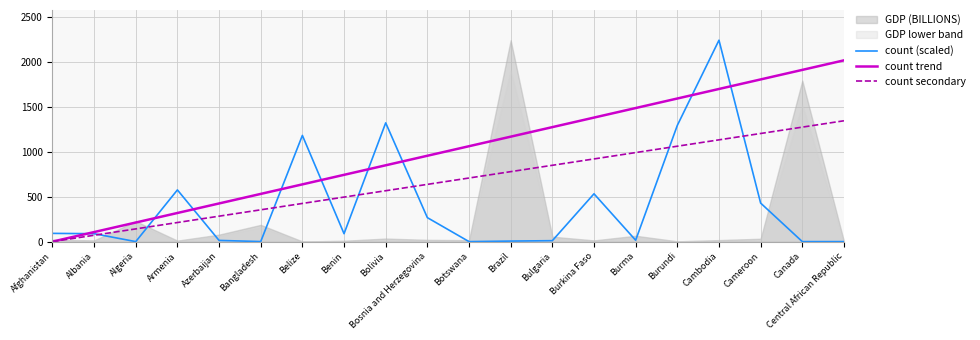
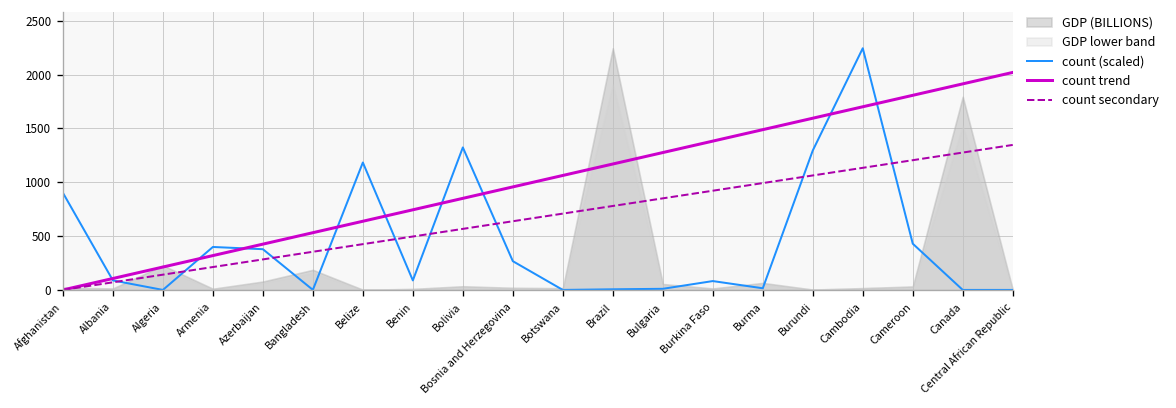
  {
    "count (scaled)": {
-     "Afghanistan": 100,
+     "Afghanistan": 900,
      "Algeria": 0,
-     "Armenia": 600,
-     "Azerbaijan": 0,
+     "Armenia": 400,
+     "Azerbaijan": 400,
      "Bangladesh": 0,
      "Belize": 1200,
      "Benin": 100,
      "Bolivia": 1300,
      "Bosnia and Herzegovina": 300,
      "Brazil": 0,
      "Bulgaria": 0,
-     "Burkina Faso": 500,
+     "Burkina Faso": 100,
      "Burma": 0,
      "Burundi": 1300,
      "Cambodia": 2200,
      "Cameroon": 400,
      "Canada": 0
    }
  }
